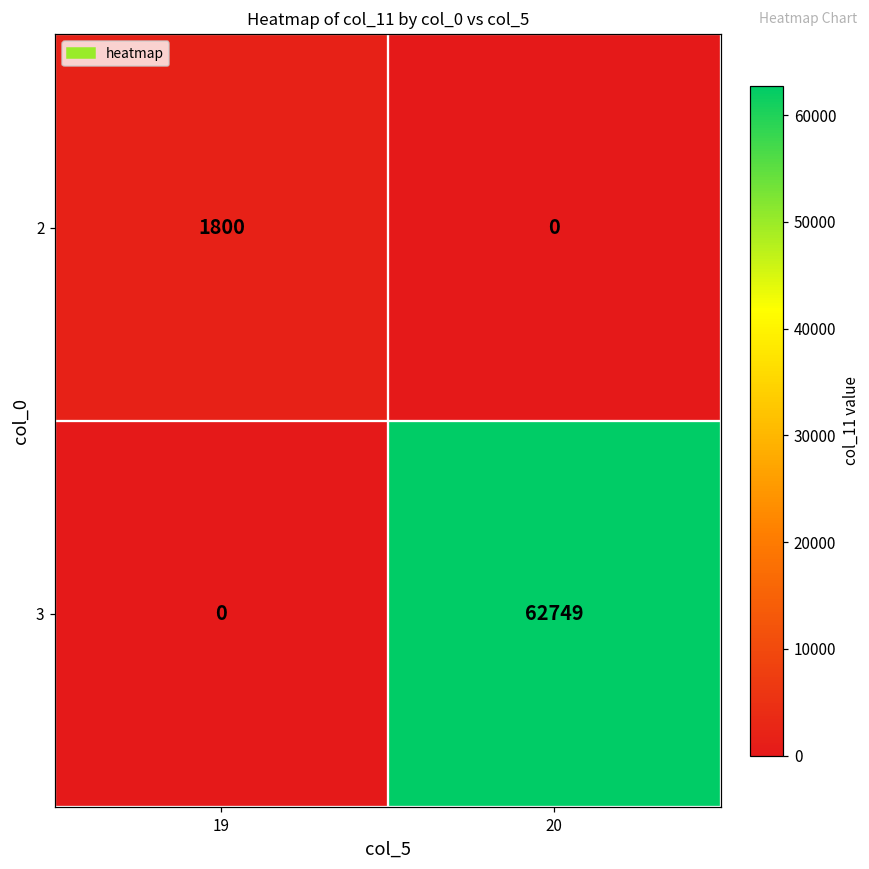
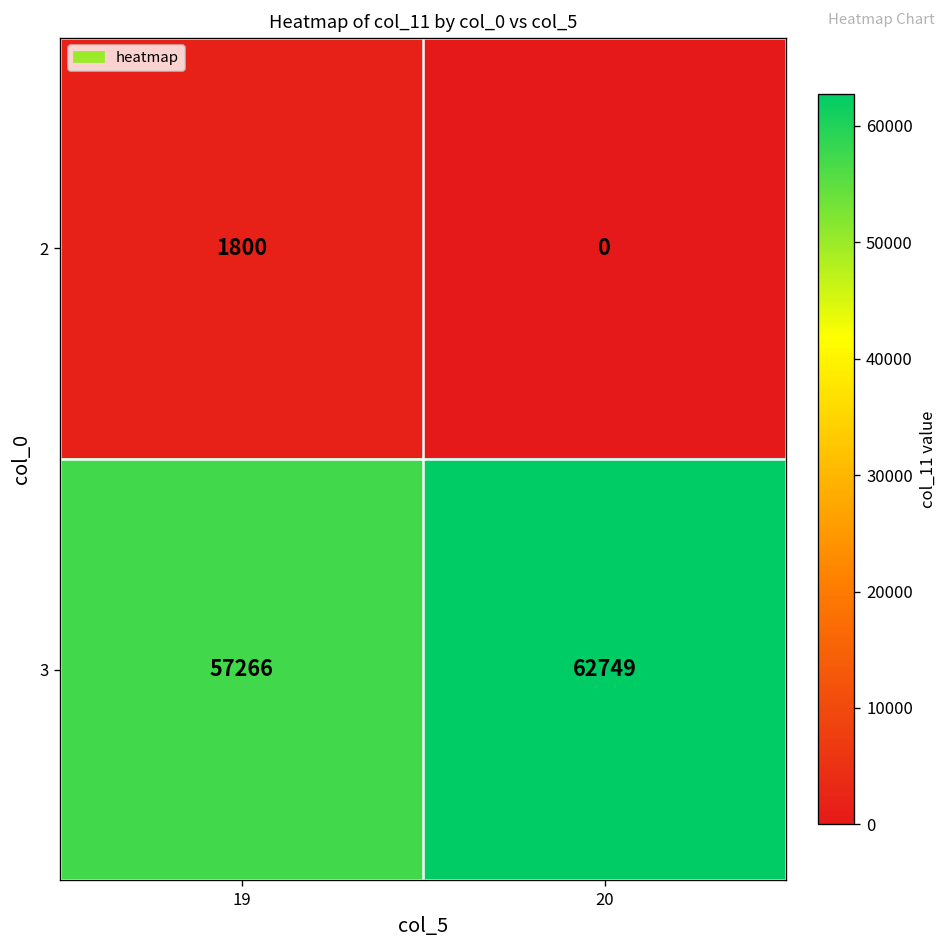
  {
    "2": {
      "19": 1800,
      "20": 0
    },
    "3": {
-     "19": 0,
+     "19": 57266,
      "20": 62749
    }
  }
